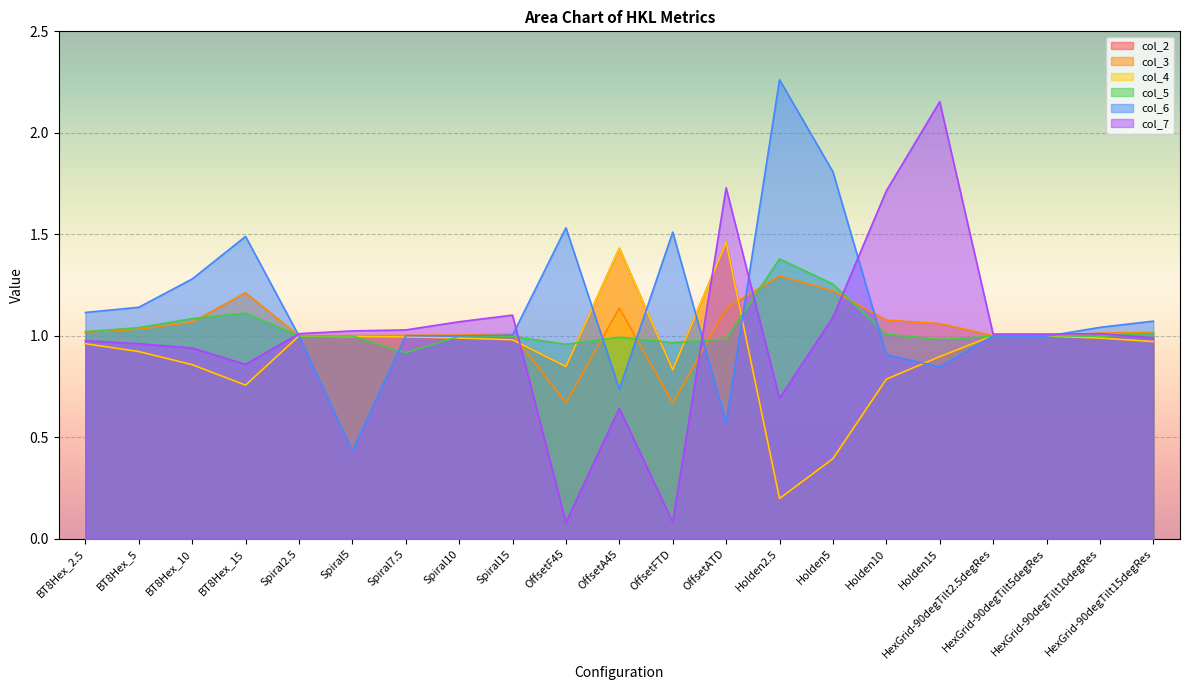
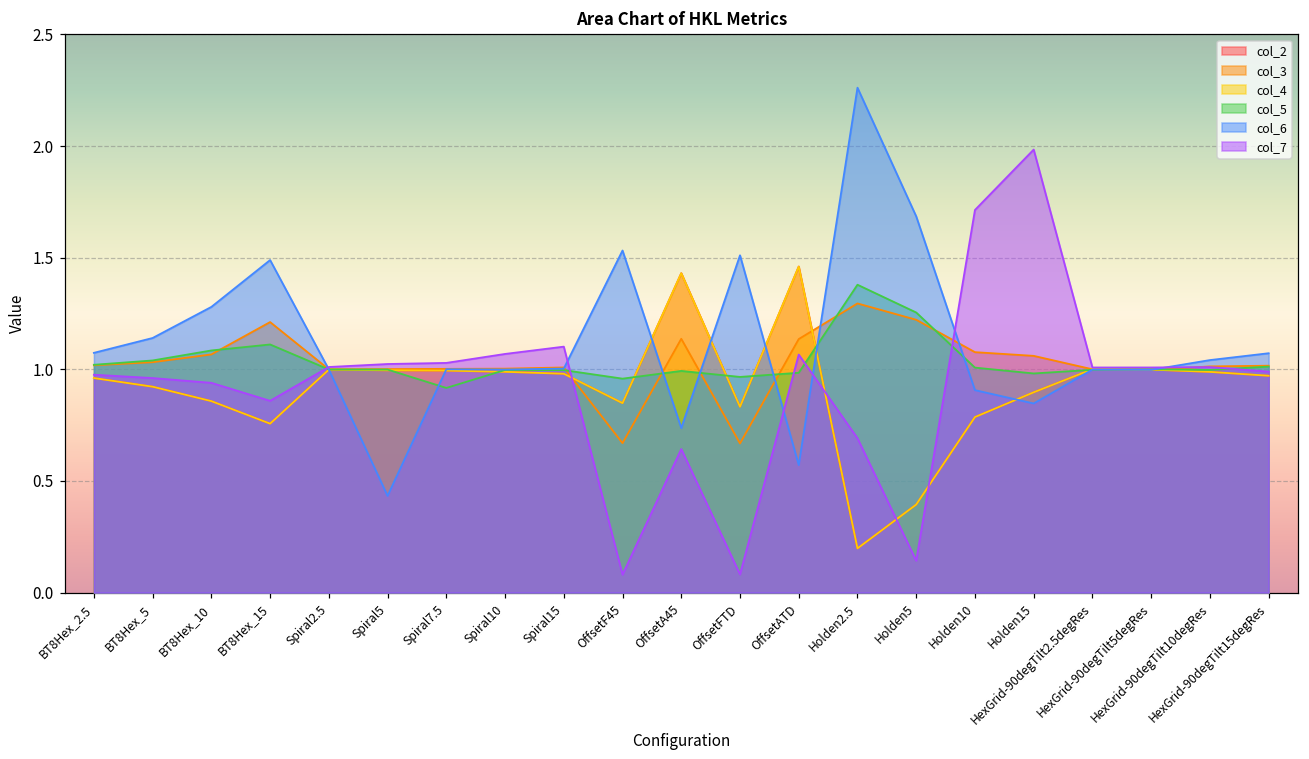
  {
    "col_5": {
      "BT8Hex_10": 1.08,
      "BT8Hex_15": 1.11,
      "Spiral7.5": 0.92,
      "OffsetF45": 0.96,
      "OffsetA45": 0.99,
      "OffsetFTD": 0.97,
      "OffsetATD": 0.98,
      "Holden2.5": 1.38,
      "Holden5": 1.25,
      "Holden10": 1.01,
      "Holden15": 0.98
    },
    "col_6": {
-     "BT8Hex_2.5": 1.11,
+     "BT8Hex_2.5": 1.07,
      "BT8Hex_5": 1.14,
      "BT8Hex_10": 1.28,
      "BT8Hex_15": 1.49,
      "Spiral5": 0.43,
      "OffsetF45": 1.53,
      "OffsetA45": 0.74,
      "OffsetFTD": 1.51,
      "OffsetATD": 0.57,
      "Holden2.5": 2.26,
-     "Holden5": 1.81,
+     "Holden5": 1.69,
      "Holden10": 0.91,
      "Holden15": 0.85,
      "HexGrid-90degTilt10degRes": 1.04,
      "HexGrid-90degTilt15degRes": 1.07
    },
    "col_7": {
      "BT8Hex_2.5": 0.98,
      "BT8Hex_5": 0.96,
      "BT8Hex_10": 0.94,
      "BT8Hex_15": 0.86,
      "Spiral5": 1.02,
      "Spiral7.5": 1.03,
      "Spiral10": 1.07,
      "Spiral15": 1.10,
      "OffsetF45": 0.08,
      "OffsetA45": 0.64,
      "OffsetFTD": 0.08,
-     "OffsetATD": 1.73,
+     "OffsetATD": 1.07,
      "Holden2.5": 0.69,
-     "Holden5": 1.09,
+     "Holden5": 0.14,
      "Holden10": 1.71,
-     "Holden15": 2.15,
+     "Holden15": 1.98,
      "HexGrid-90degTilt15degRes": 0.99
    }
  }
